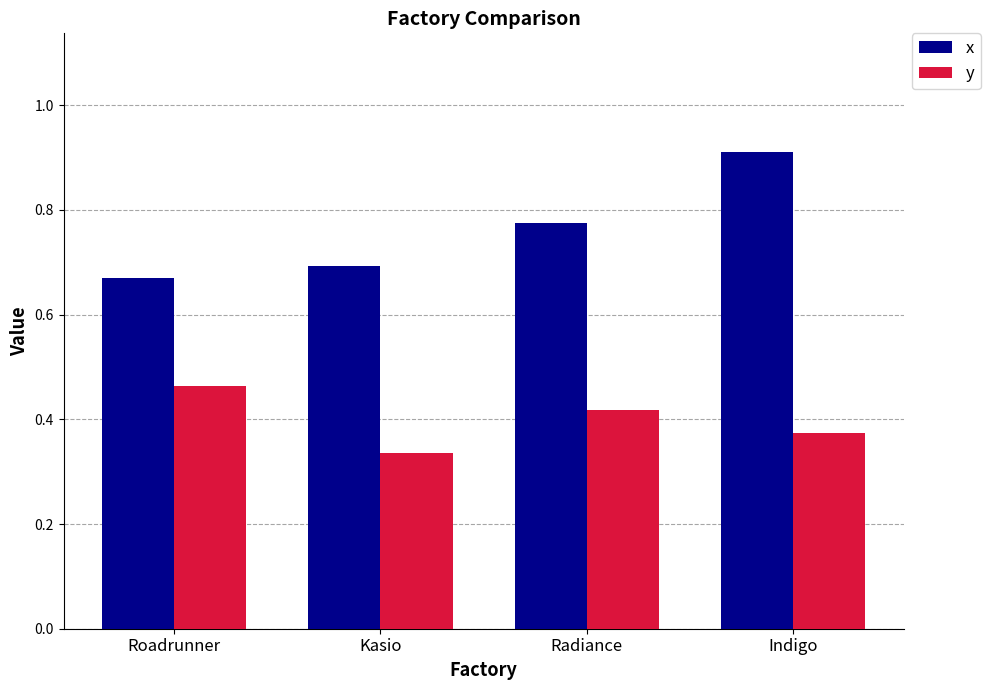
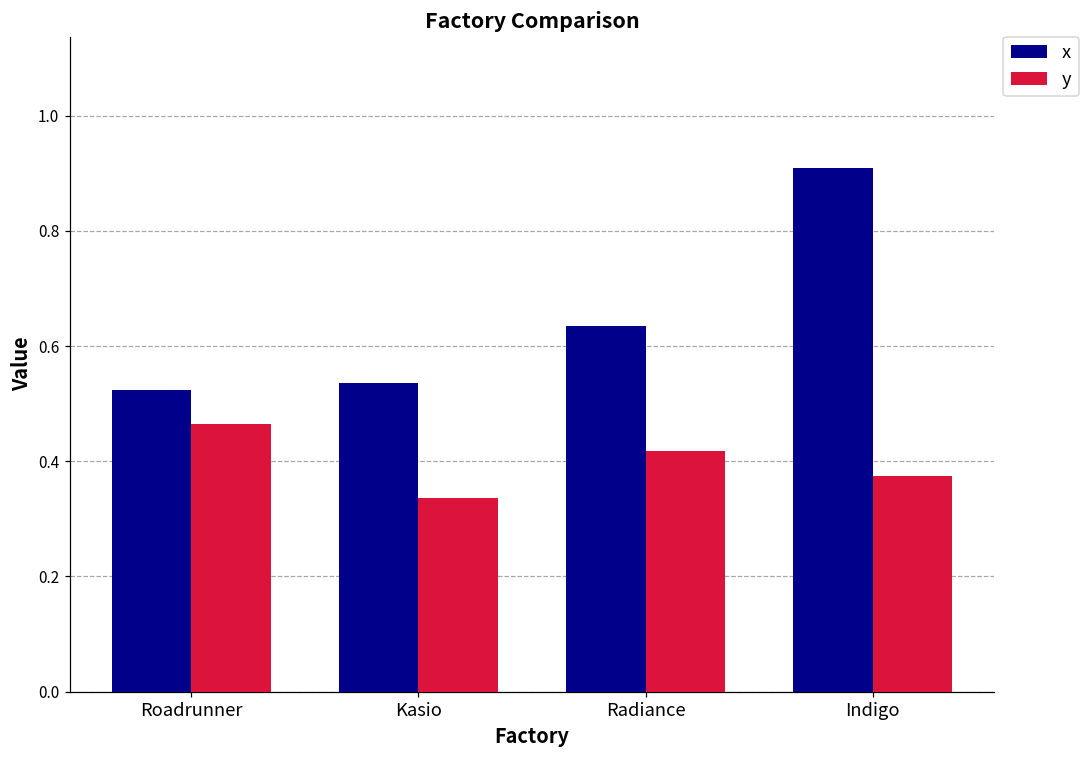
  {
    "x": {
-     "Roadrunner": 0.67,
-     "Kasio": 0.69,
-     "Radiance": 0.77,
+     "Roadrunner": 0.52,
+     "Kasio": 0.54,
+     "Radiance": 0.63,
      "Indigo": 0.91
    },
    "y": {
      "Roadrunner": 0.46,
      "Kasio": 0.34,
      "Radiance": 0.42,
      "Indigo": 0.37
    }
  }
